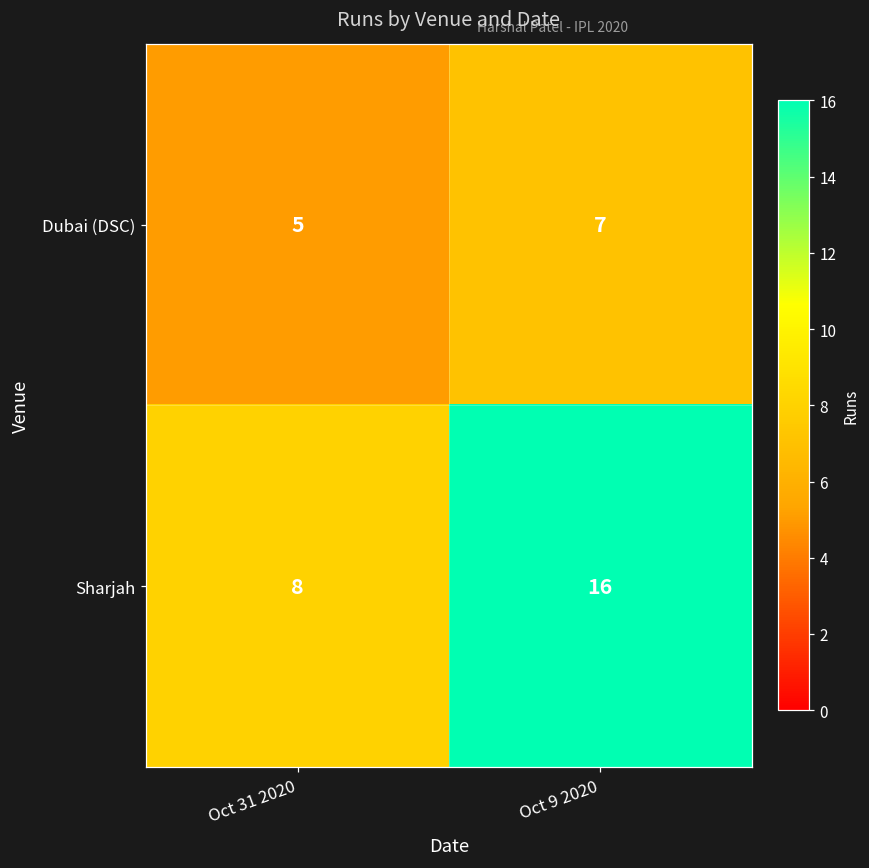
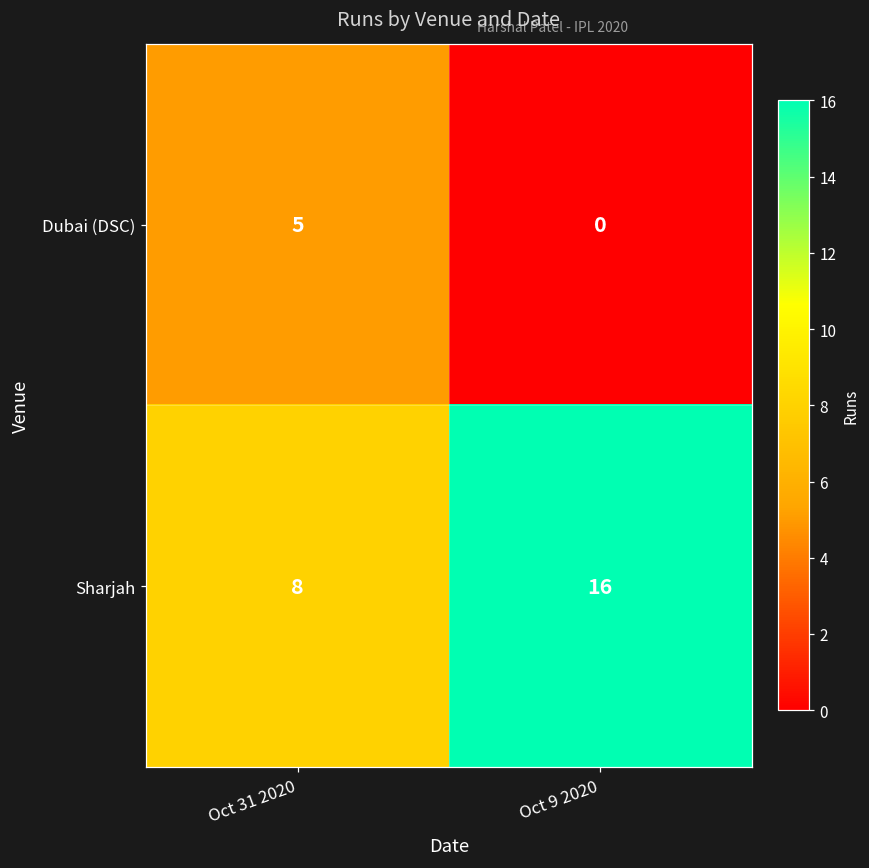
  {
    "Dubai (DSC)": {
      "Oct 31 2020": 5,
-     "Oct 9 2020": 7
+     "Oct 9 2020": 0
    },
    "Sharjah": {
      "Oct 31 2020": 8,
      "Oct 9 2020": 16
    }
  }
